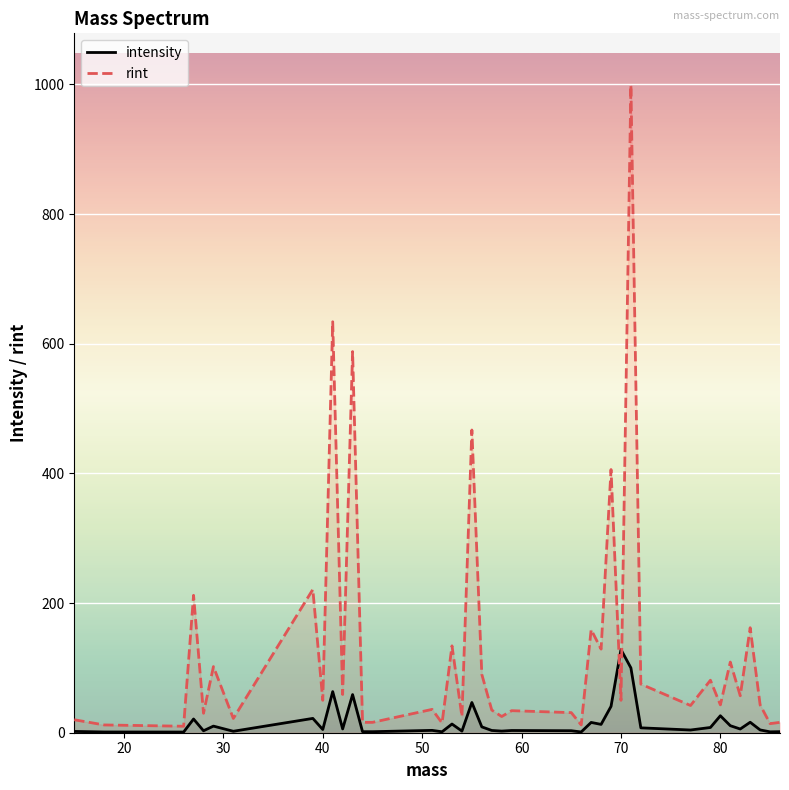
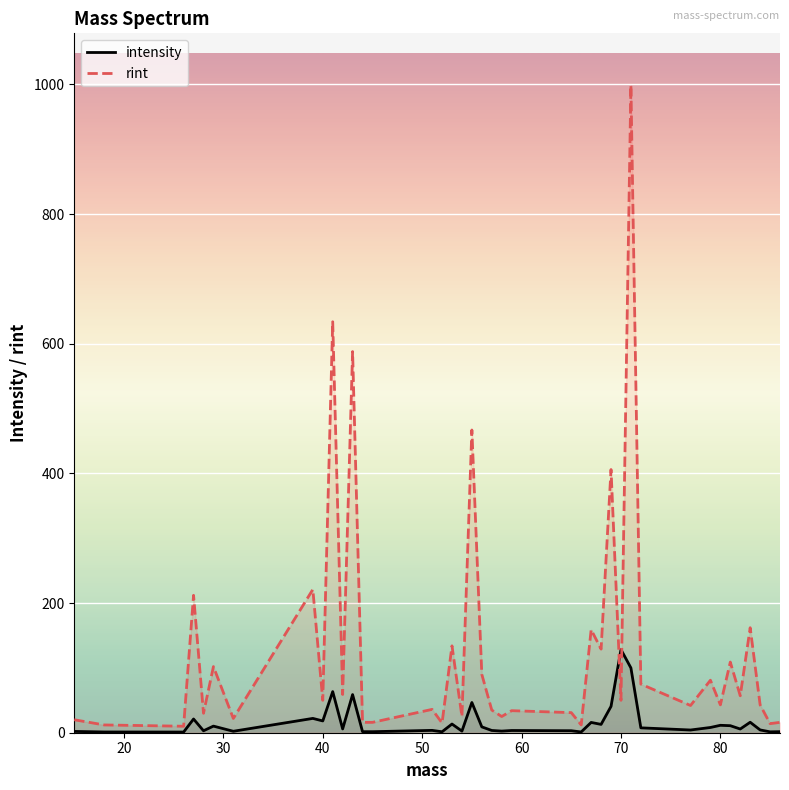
  {
    "intensity": {
-     "40": 0,
+     "40": 20,
      "70": 130,
-     "80": 30
+     "80": 10
    },
    "rint": {
      "40": 50,
      "70": 50,
      "80": 40
    }
  }
